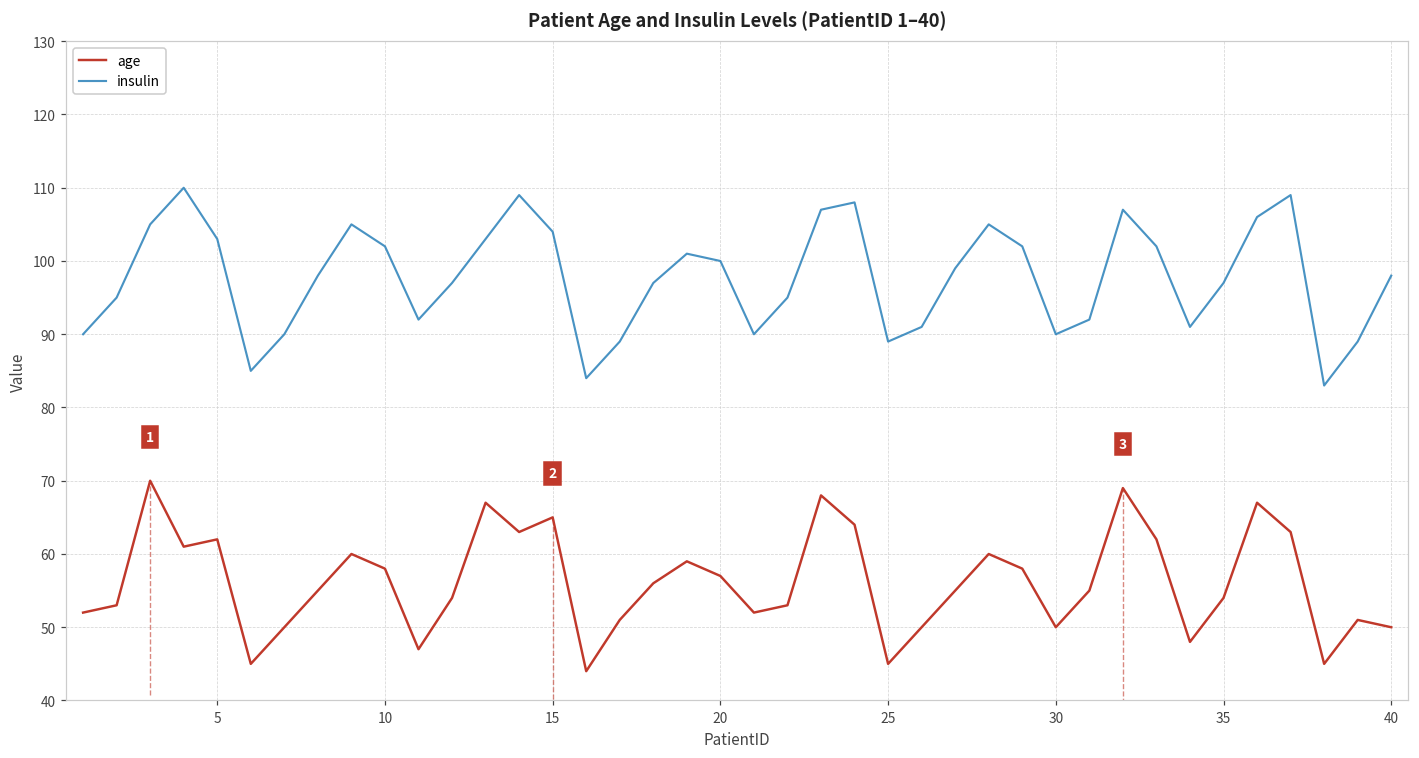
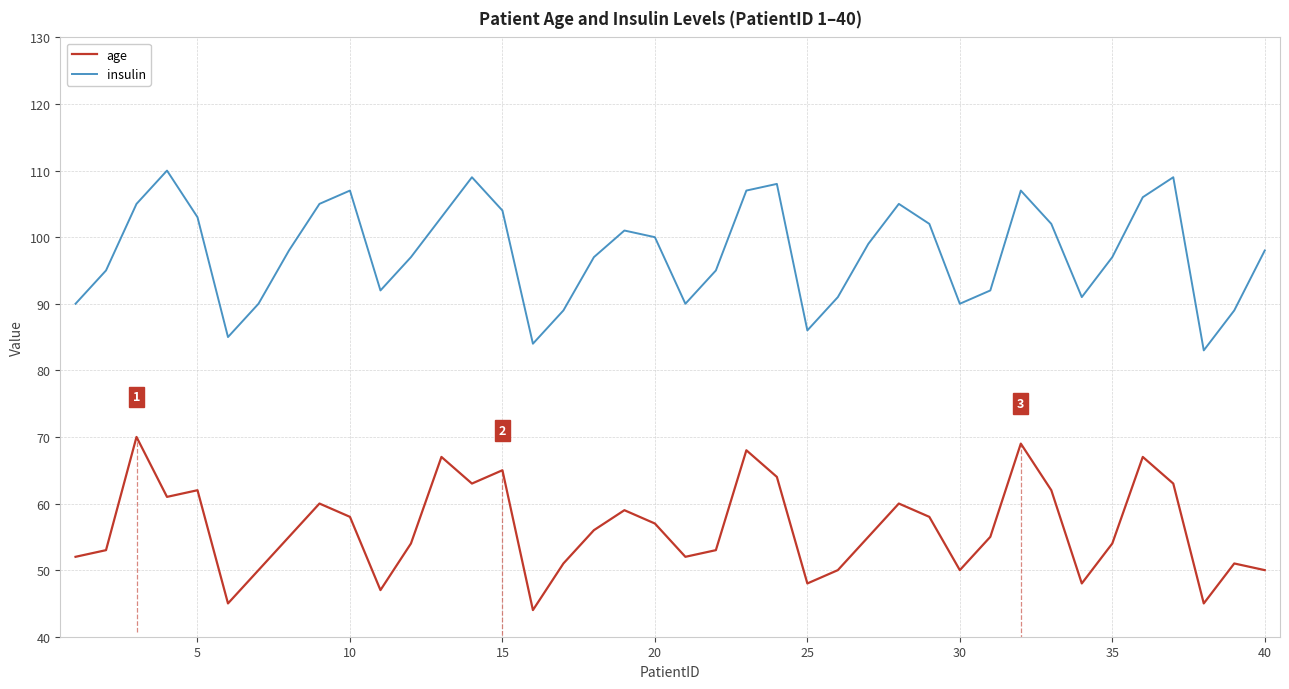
  {
    "age": {
      "5": 62,
      "10": 58,
      "15": 65,
      "20": 57,
-     "25": 45,
+     "25": 48,
      "30": 50,
      "35": 54,
      "40": 50
    },
    "insulin": {
      "5": 103,
-     "10": 102,
+     "10": 107,
      "15": 104,
      "20": 100,
-     "25": 89,
+     "25": 86,
      "30": 90,
      "35": 97,
      "40": 98
    }
  }
